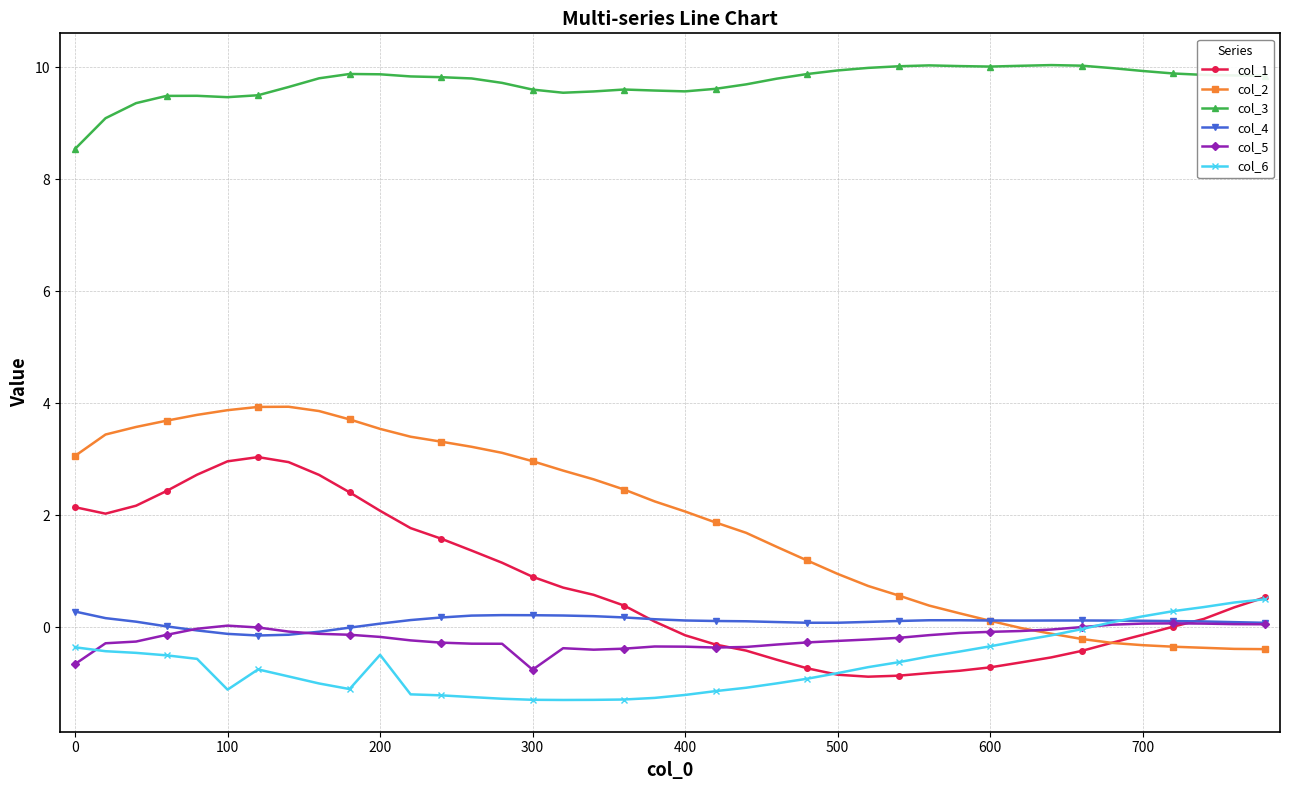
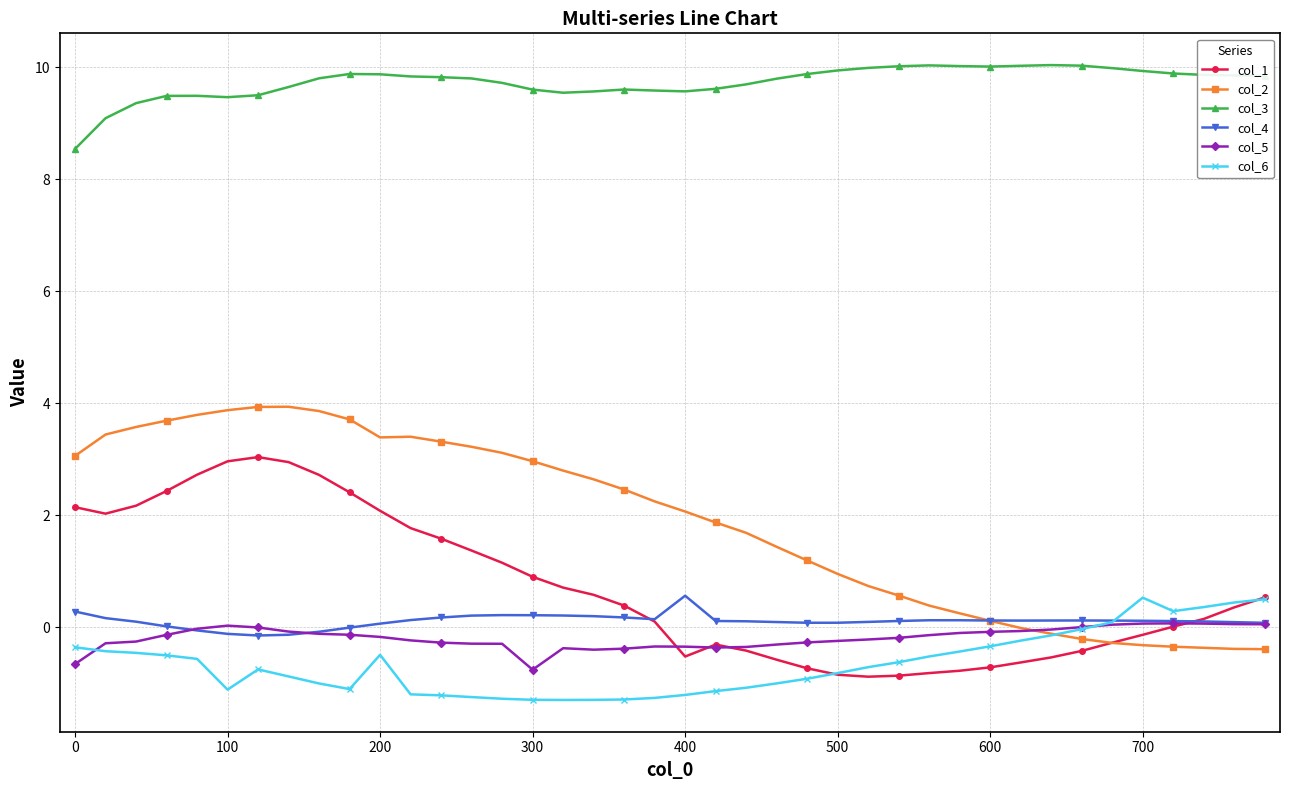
  {
    "col_1": {
      "0": 2.1,
      "100": 3.0,
      "200": 2.1,
      "300": 0.9,
-     "400": -0.1,
+     "400": -0.5,
      "600": -0.7,
      "700": -0.1
    },
    "col_2": {
      "0": 3.1,
      "100": 3.9,
-     "200": 3.5,
+     "200": 3.4,
      "300": 3.0,
      "400": 2.1,
      "500": 1.0,
      "700": -0.3
    },
    "col_3": {
      "0": 8.5,
      "100": 9.5,
      "200": 9.9,
      "300": 9.6,
      "400": 9.6,
      "500": 9.9,
      "600": 10.0,
      "700": 9.9
    },
    "col_4": {
      "0": 0.3,
      "100": -0.1,
      "200": 0.1,
      "300": 0.2,
-     "400": 0.1,
+     "400": 0.6,
      "500": 0.1,
      "700": 0.1
    },
    "col_5": {
      "0": -0.7,
      "100": 0.0,
      "200": -0.2,
      "300": -0.8,
      "400": -0.3,
      "500": -0.2,
      "600": -0.1,
      "700": 0.1
    },
    "col_6": {
      "0": -0.4,
      "100": -1.1,
      "200": -0.5,
      "300": -1.3,
      "400": -1.2,
      "600": -0.3,
-     "700": 0.2
+     "700": 0.5
    }
  }
